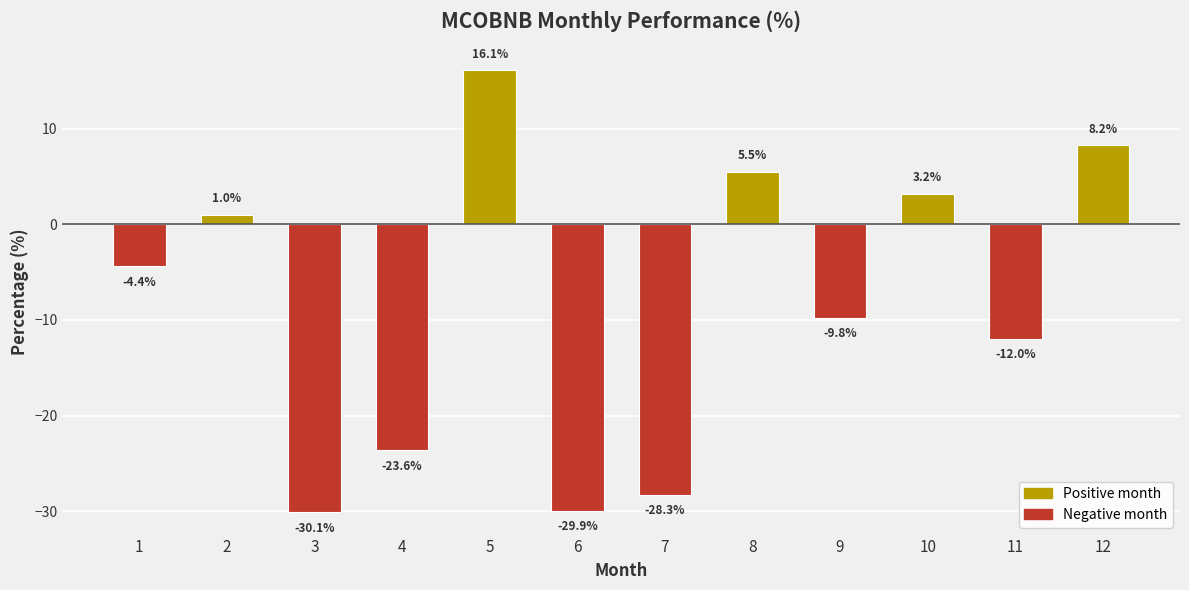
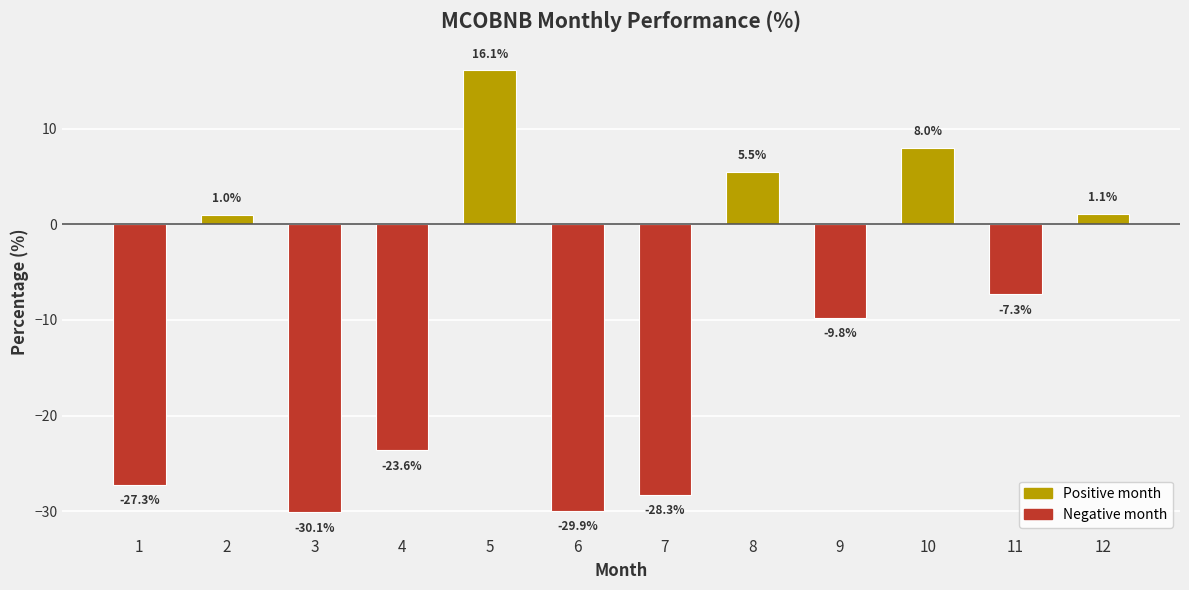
  {
-   "1": "-4.4%",
+   "1": "-27.3%",
    "2": "1.0%",
    "3": "-30.1%",
    "4": "-23.6%",
    "5": "16.1%",
    "6": "-29.9%",
    "7": "-28.3%",
    "8": "5.5%",
    "9": "-9.8%",
-   "10": "3.2%",
-   "11": "-12.0%",
-   "12": "8.2%"
+   "10": "8.0%",
+   "11": "-7.3%",
+   "12": "1.1%"
  }
